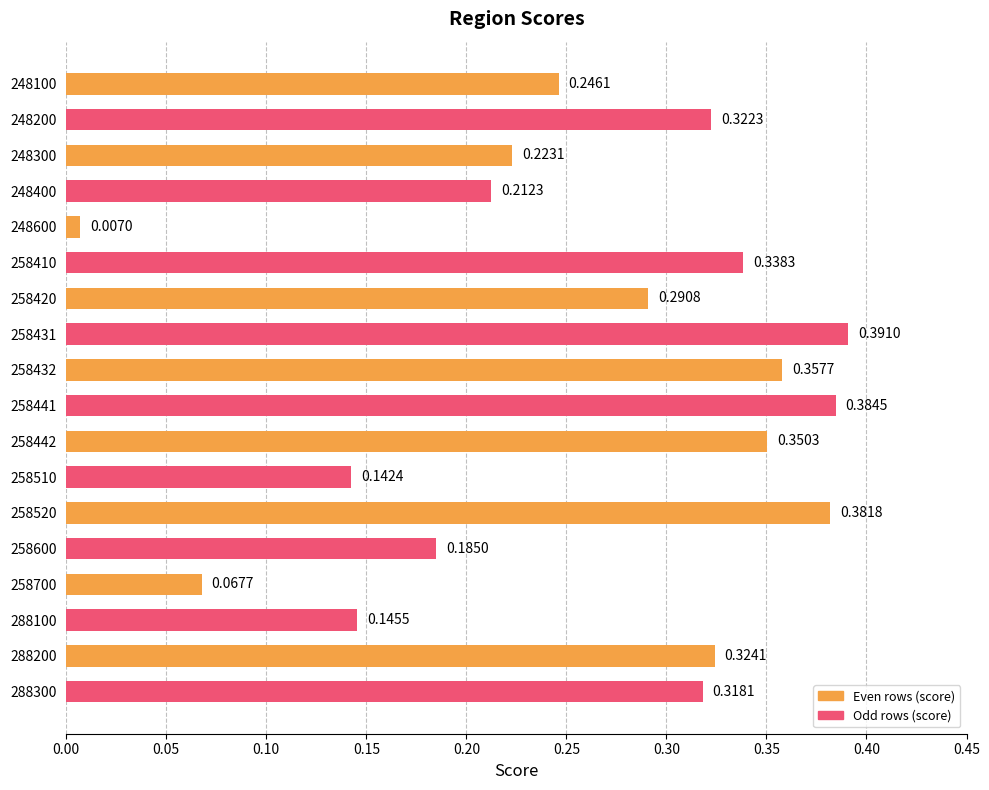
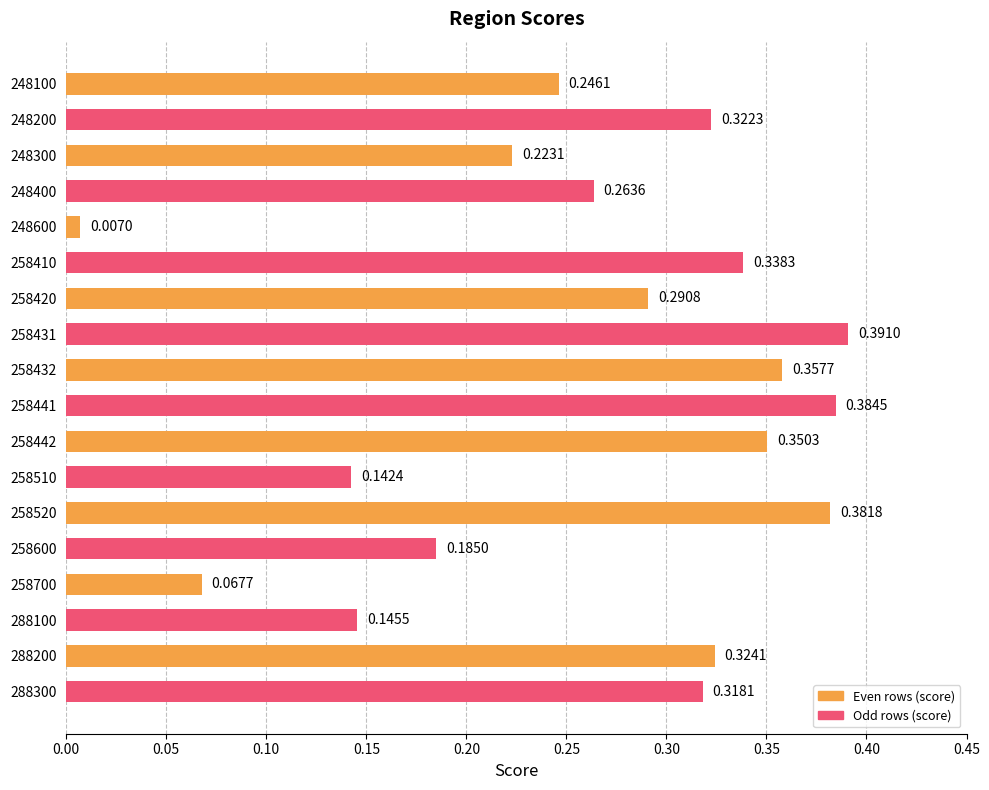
  {
    "248100": 0.2461,
    "248200": 0.3223,
    "248300": 0.2231,
-   "248400": 0.2123,
+   "248400": 0.2636,
    "248600": 0.0070,
    "258410": 0.3383,
    "258420": 0.2908,
    "258431": 0.3910,
    "258432": 0.3577,
    "258441": 0.3845,
    "258442": 0.3503,
    "258510": 0.1424,
    "258520": 0.3818,
    "258600": 0.1850,
    "258700": 0.0677,
    "288100": 0.1455,
    "288200": 0.3241,
    "288300": 0.3181
  }
